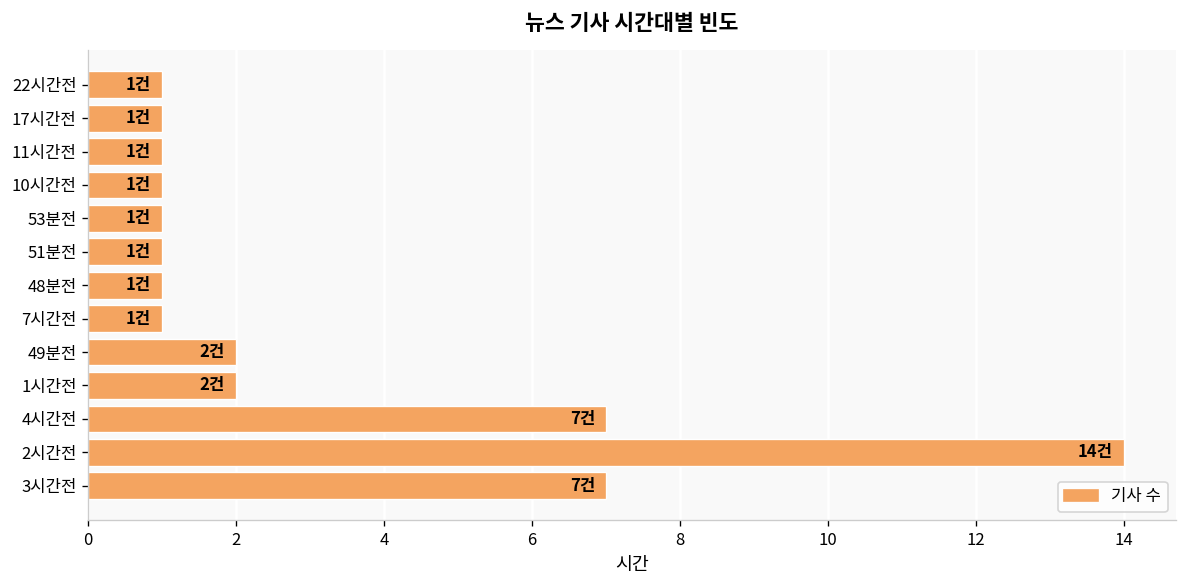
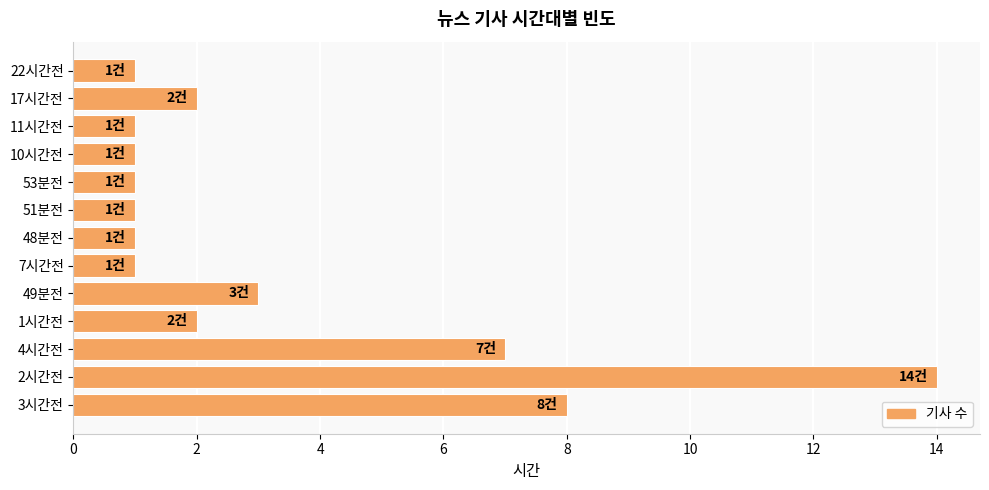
  {
    "22시간전": "1건",
-   "17시간전": "1건",
+   "17시간전": "2건",
    "11시간전": "1건",
    "10시간전": "1건",
    "53분전": "1건",
    "51분전": "1건",
    "48분전": "1건",
    "7시간전": "1건",
-   "49분전": "2건",
+   "49분전": "3건",
    "1시간전": "2건",
    "4시간전": "7건",
    "2시간전": "14건",
-   "3시간전": "7건"
+   "3시간전": "8건"
  }
